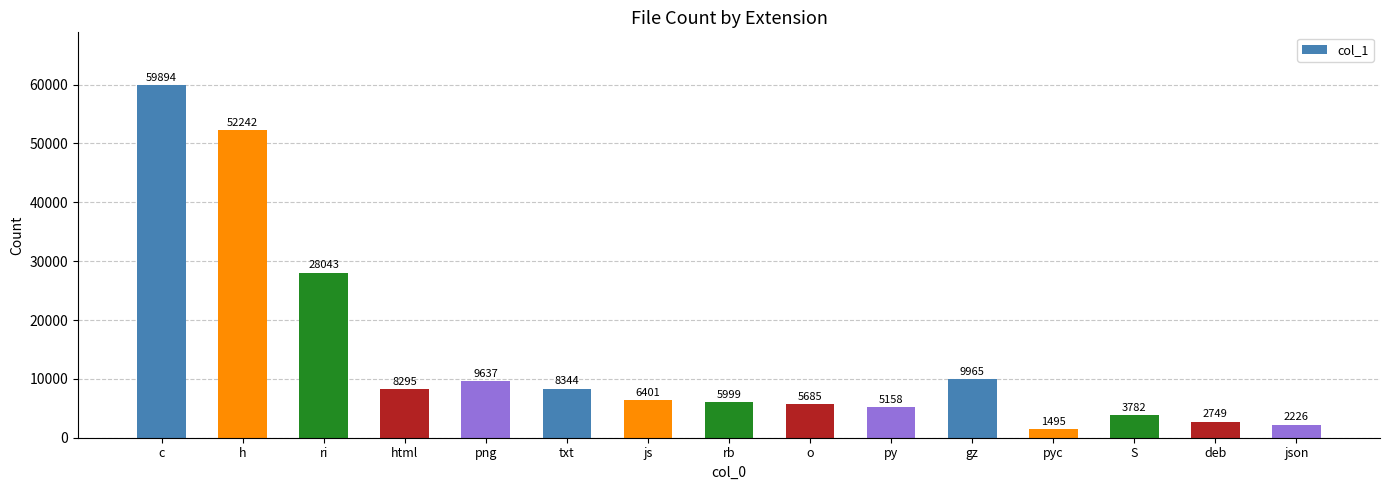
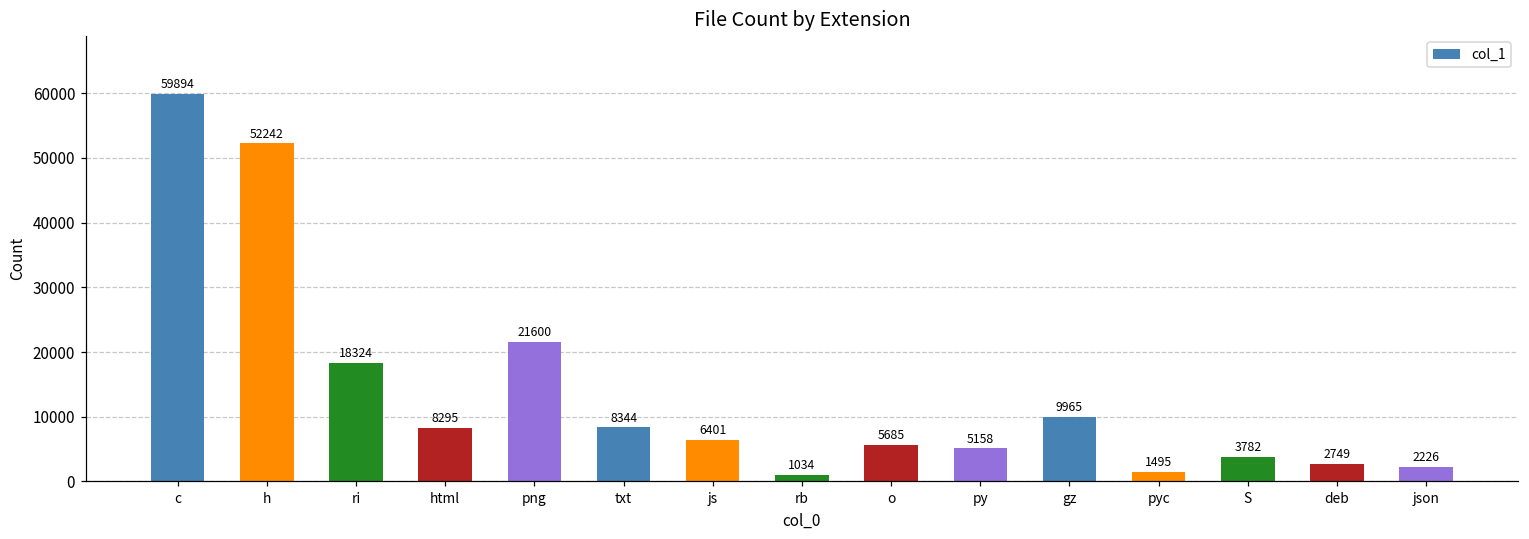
  {
    "c": 59894,
    "h": 52242,
-   "ri": 28043,
+   "ri": 18324,
    "html": 8295,
-   "png": 9637,
+   "png": 21600,
    "txt": 8344,
    "js": 6401,
-   "rb": 5999,
+   "rb": 1034,
    "o": 5685,
    "py": 5158,
    "gz": 9965,
    "pyc": 1495,
    "S": 3782,
    "deb": 2749,
    "json": 2226
  }
